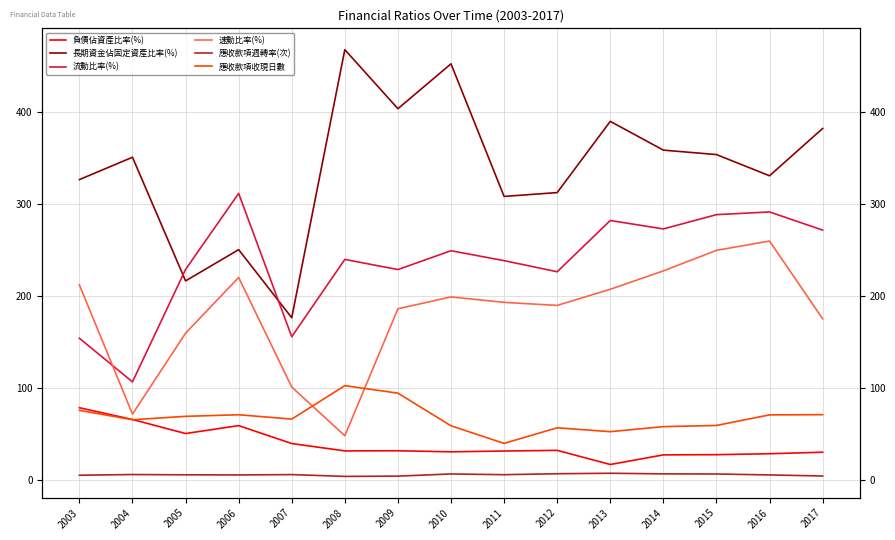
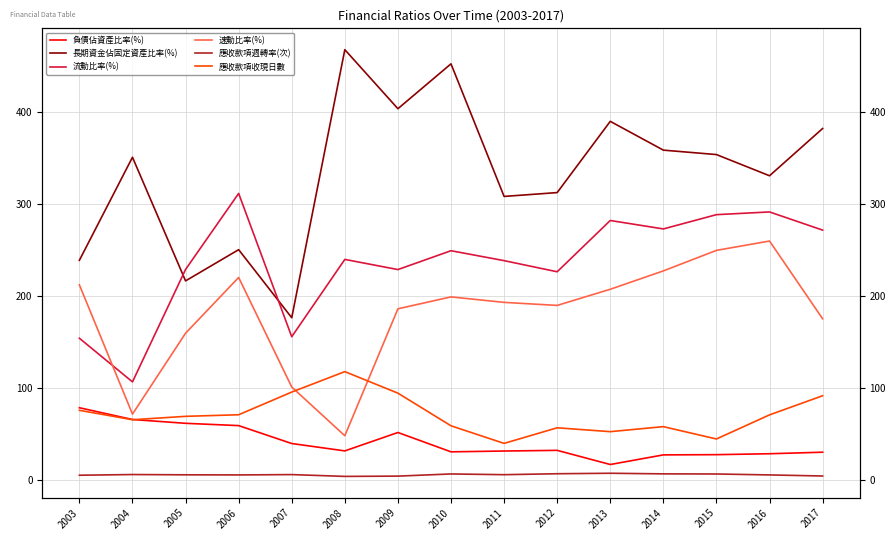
  {
    "負債佔資產比率(%)": {
      "2003": 80,
-     "2005": 50,
+     "2005": 60,
      "2006": 60,
      "2007": 40,
      "2008": 30,
-     "2009": 30,
+     "2009": 50,
      "2010": 30,
      "2011": 30,
      "2012": 30,
      "2013": 20,
      "2014": 30,
      "2015": 30,
      "2016": 30,
      "2017": 30
    },
    "長期資金佔固定資產比率(%)": {
-     "2003": 330,
+     "2003": 240,
      "2004": 350,
      "2005": 220,
      "2006": 250,
      "2007": 180,
      "2008": 470,
      "2009": 400,
      "2010": 450,
      "2011": 310,
      "2012": 310,
      "2013": 390,
      "2014": 360,
      "2015": 350,
      "2016": 330,
      "2017": 380
    },
    "速動比率(%)": {
      "2003": 210,
      "2004": 70,
      "2005": 160,
      "2006": 220,
      "2007": 100,
      "2008": 50,
      "2009": 190,
      "2010": 200,
      "2011": 190,
      "2012": 190,
      "2013": 210,
      "2014": 230,
      "2015": 250,
      "2016": 260,
      "2017": 170
    },
    "應收款項收現日數": {
      "2003": 80,
      "2005": 70,
      "2006": 70,
-     "2007": 70,
-     "2008": 100,
+     "2007": 100,
+     "2008": 120,
      "2009": 90,
      "2010": 60,
      "2011": 40,
      "2012": 60,
      "2013": 50,
      "2014": 60,
-     "2015": 60,
+     "2015": 40,
      "2016": 70,
-     "2017": 70
+     "2017": 90
    }
  }
